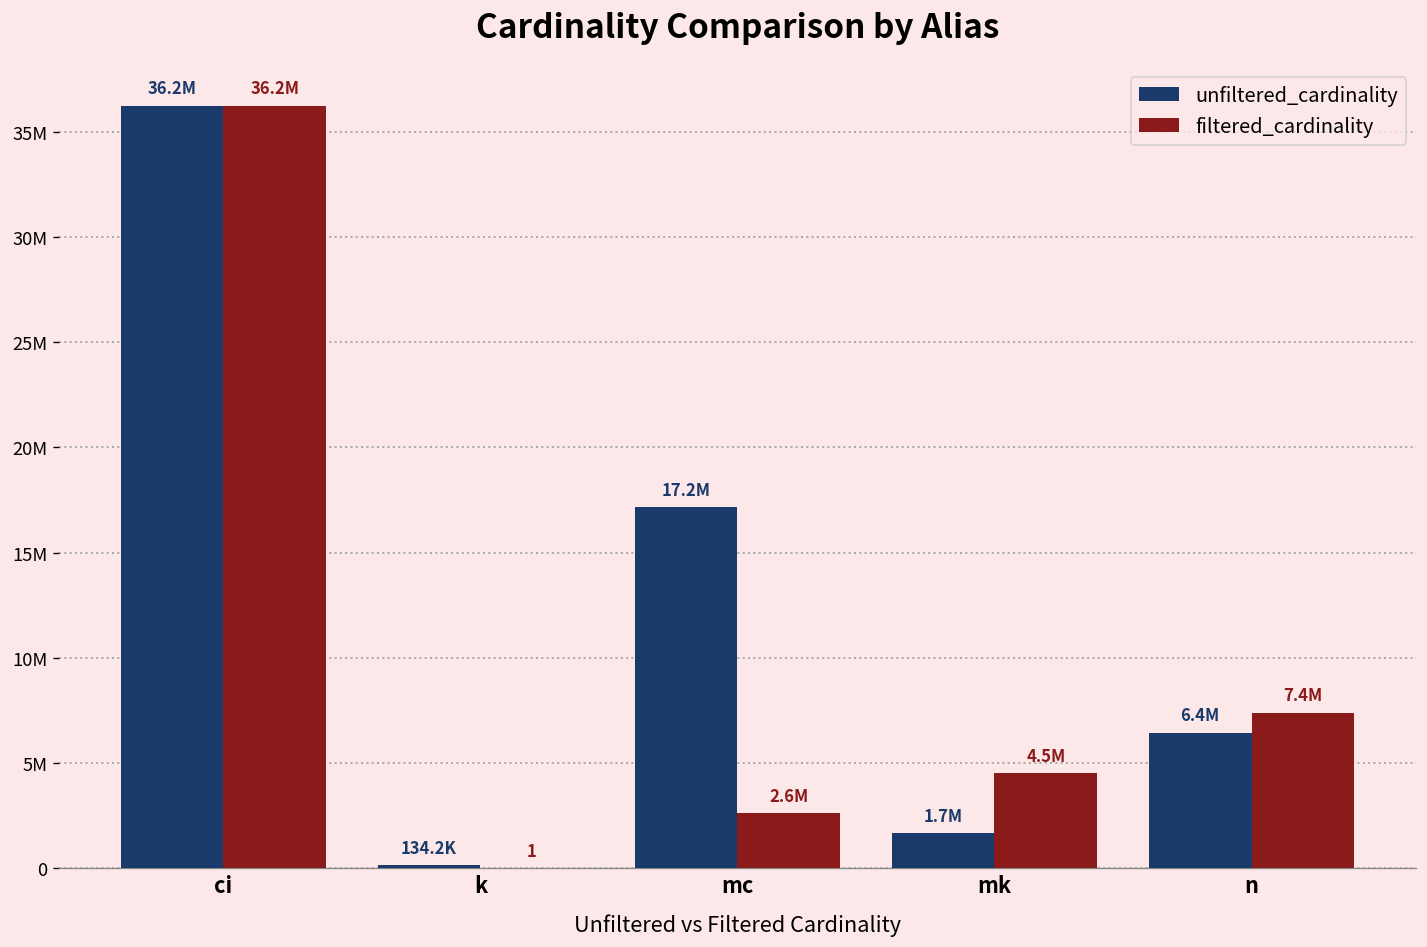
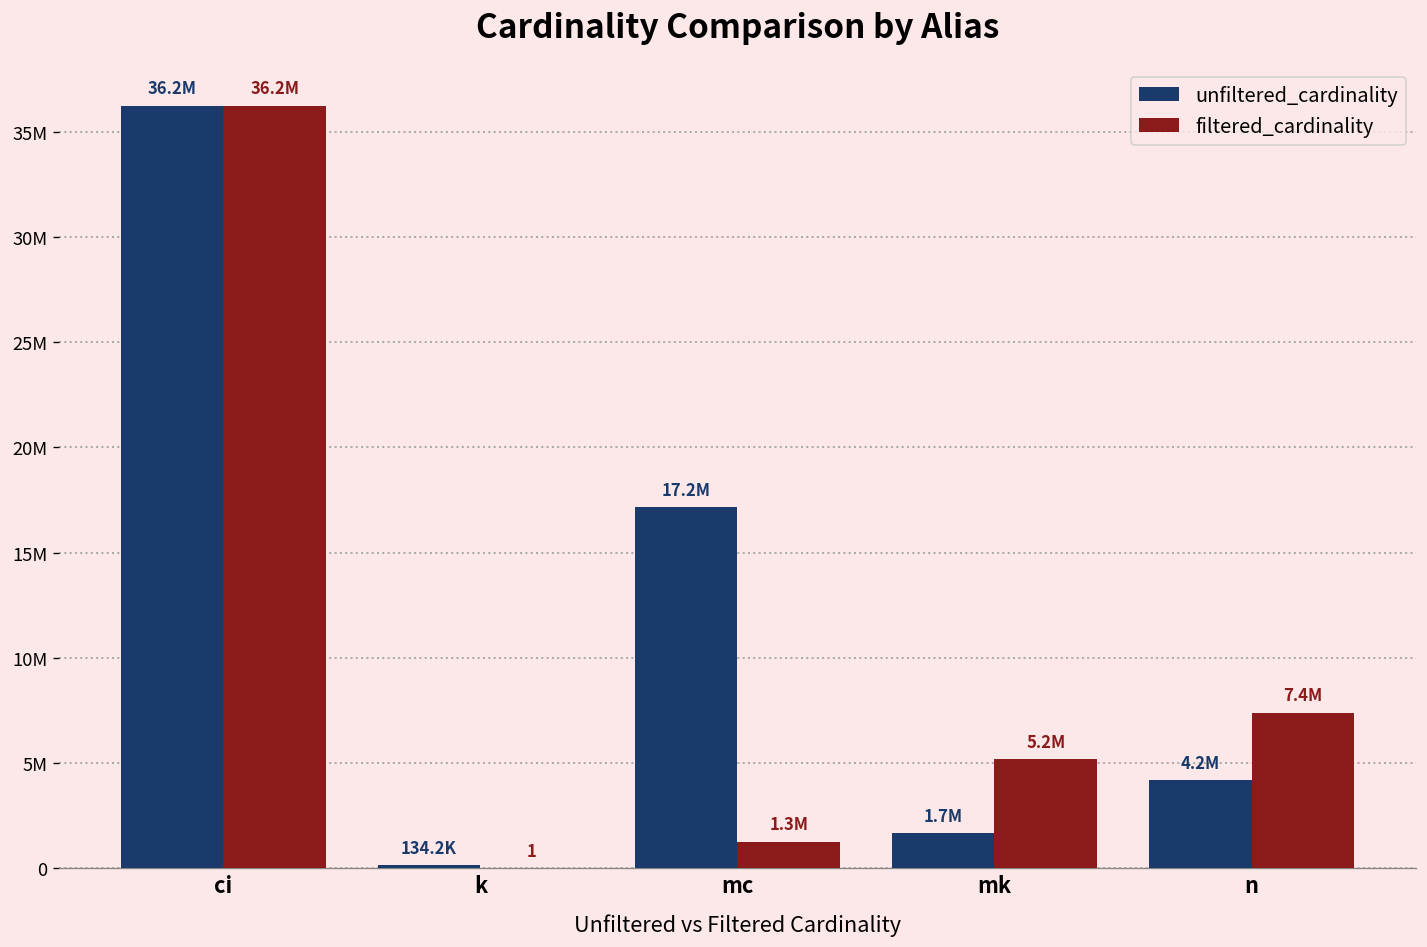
  {
    "unfiltered_cardinality": {
      "ci": "36.2M",
      "k": "134.2K",
      "mc": "17.2M",
      "mk": "1.7M",
-     "n": "6.4M"
+     "n": "4.2M"
    },
    "filtered_cardinality": {
      "ci": "36.2M",
      "k": "1",
-     "mc": "2.6M",
-     "mk": "4.5M",
+     "mc": "1.3M",
+     "mk": "5.2M",
      "n": "7.4M"
    }
  }
